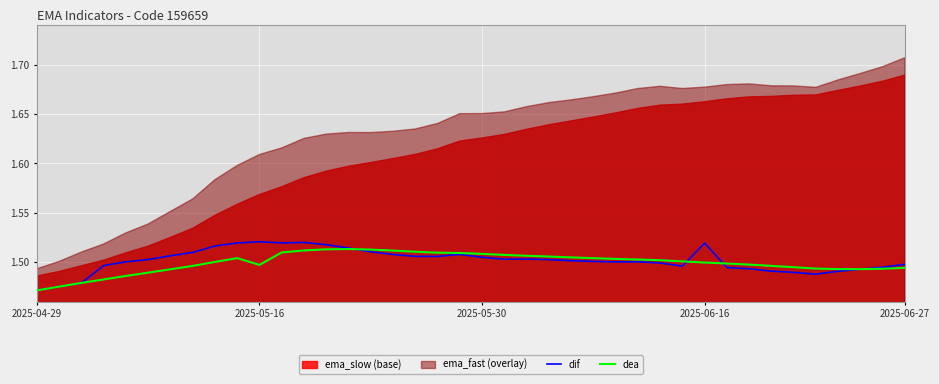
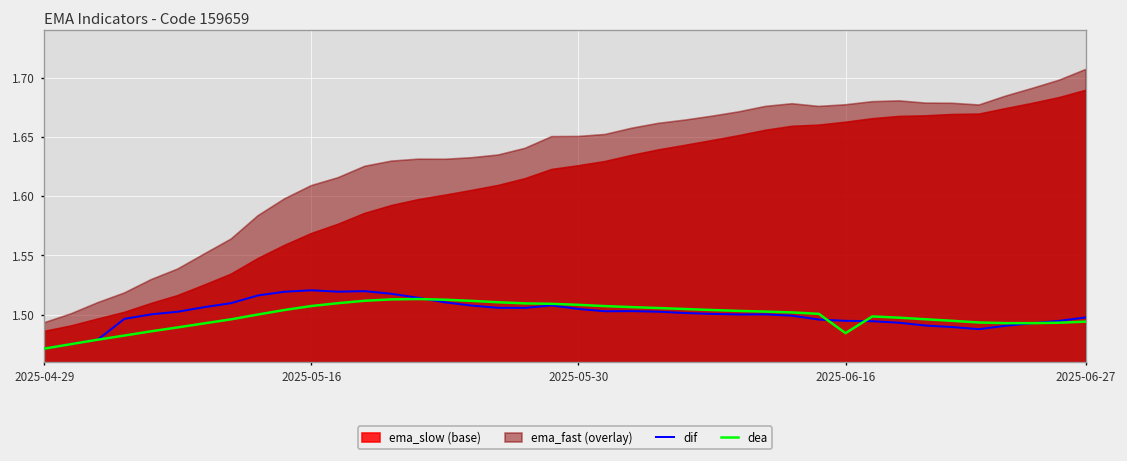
  {
    "dif": {
      "2025-05-16": 1.52,
      "2025-05-30": 1.50,
-     "2025-06-16": 1.52,
+     "2025-06-16": 1.49,
      "2025-06-27": 1.50
    },
    "dea": {
-     "2025-05-16": 1.50,
+     "2025-05-16": 1.51,
      "2025-05-30": 1.51,
-     "2025-06-16": 1.50,
+     "2025-06-16": 1.48,
      "2025-06-27": 1.49
    }
  }
